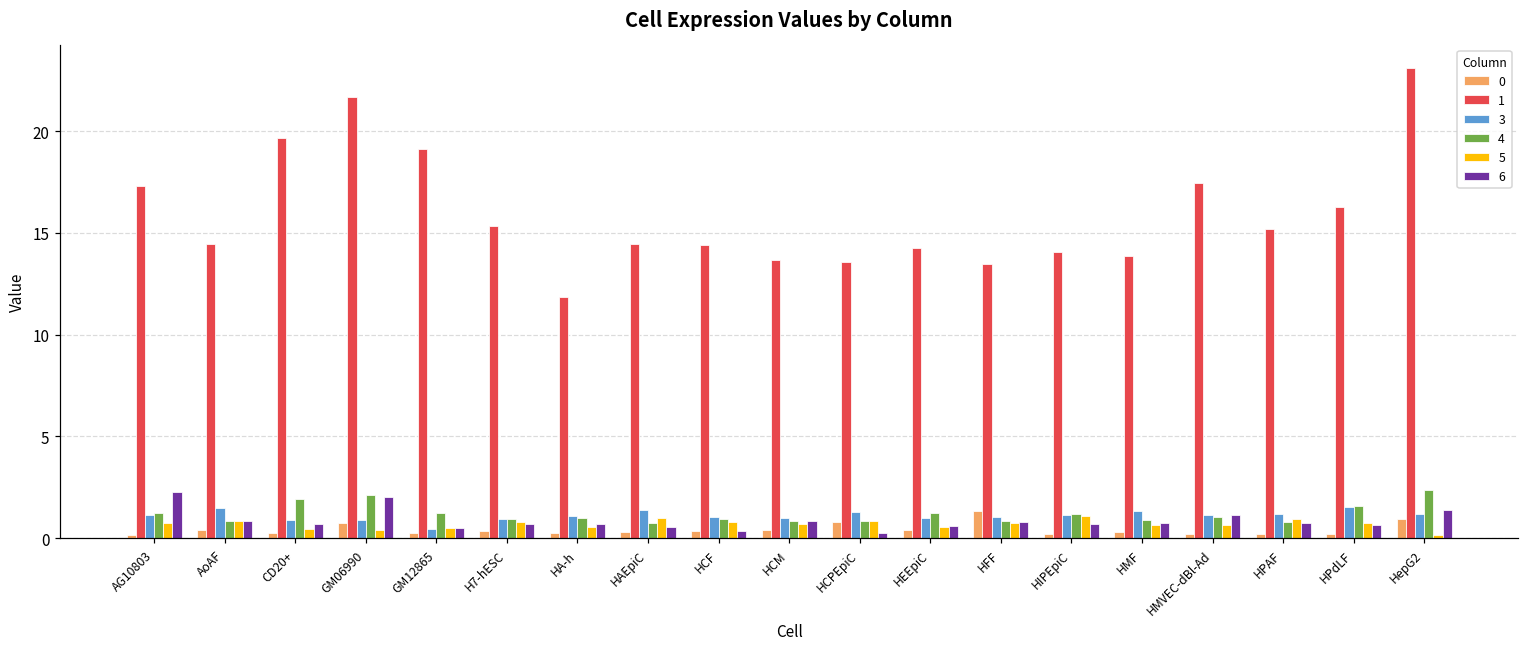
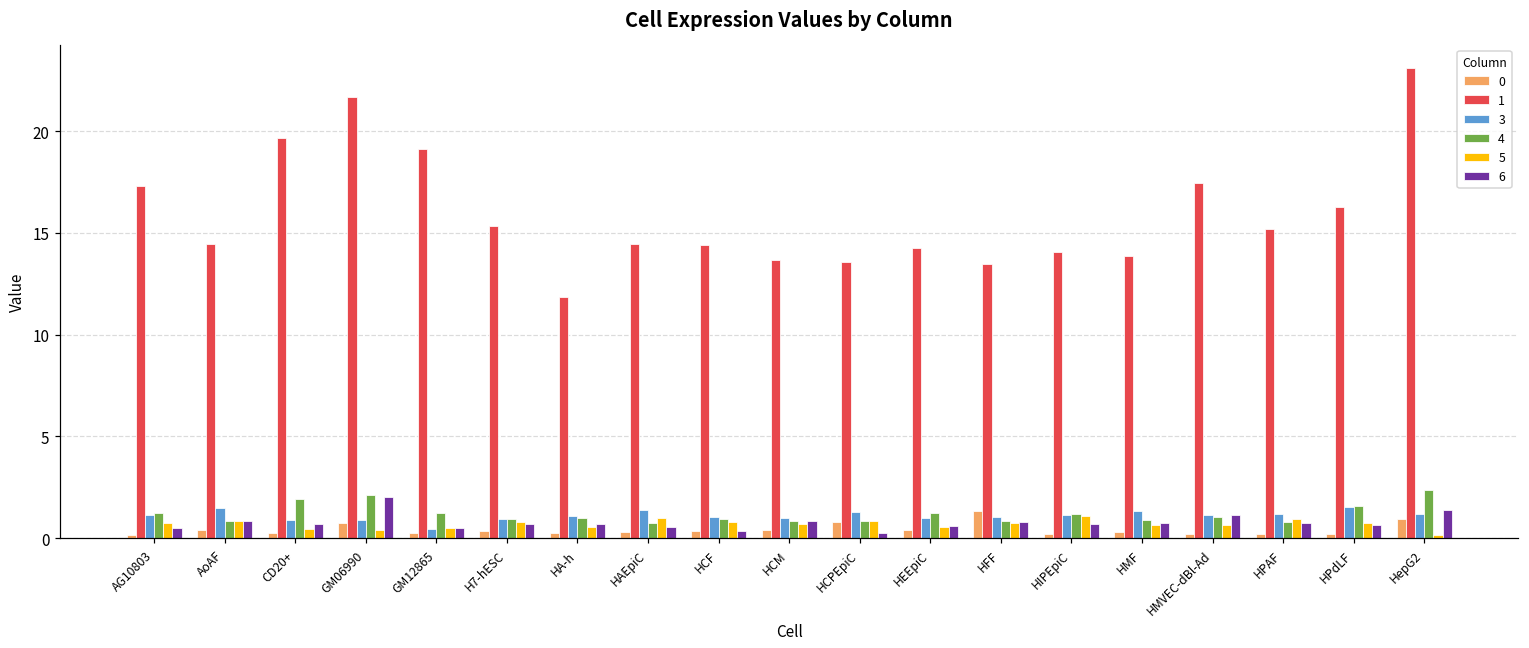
  {
    "0": {
      "AG10803": 0.2,
      "AoAF": 0.4,
      "CD20+": 0.3,
      "GM06990": 0.7,
      "GM12865": 0.2,
      "H7-hESC": 0.3,
      "HA-h": 0.2,
      "HAEpiC": 0.3,
      "HCF": 0.4,
      "HCM": 0.4,
      "HCPEpiC": 0.8,
      "HEEpiC": 0.4,
      "HFF": 1.3,
      "HIPEpiC": 0.2,
      "HMF": 0.3,
      "HMVEC-dBl-Ad": 0.2,
      "HPAF": 0.2,
      "HPdLF": 0.2,
      "HepG2": 0.9
    },
    "1": {
      "AG10803": 17.3,
      "AoAF": 14.5,
      "CD20+": 19.7,
      "GM06990": 21.7,
      "GM12865": 19.1,
      "H7-hESC": 15.3,
      "HA-h": 11.8,
      "HAEpiC": 14.4,
      "HCF": 14.4,
      "HCM": 13.7,
      "HCPEpiC": 13.6,
      "HEEpiC": 14.2,
      "HFF": 13.5,
      "HIPEpiC": 14.0,
      "HMF": 13.9,
      "HMVEC-dBl-Ad": 17.5,
      "HPAF": 15.2,
      "HPdLF": 16.3,
      "HepG2": 23.1
    },
    "3": {
      "AG10803": 1.1,
      "AoAF": 1.5,
      "CD20+": 0.9,
      "GM06990": 0.9,
      "GM12865": 0.4,
      "H7-hESC": 0.9,
      "HA-h": 1.1,
      "HAEpiC": 1.4,
      "HCF": 1.1,
      "HCM": 1.0,
      "HCPEpiC": 1.3,
      "HEEpiC": 1.0,
      "HFF": 1.0,
      "HIPEpiC": 1.2,
      "HMF": 1.3,
      "HMVEC-dBl-Ad": 1.2,
      "HPAF": 1.2,
      "HPdLF": 1.5,
      "HepG2": 1.2
    },
    "4": {
      "AG10803": 1.3,
      "AoAF": 0.8,
      "CD20+": 1.9,
      "GM06990": 2.1,
      "GM12865": 1.2,
      "H7-hESC": 0.9,
      "HA-h": 1.0,
      "HAEpiC": 0.8,
      "HCF": 1.0,
      "HCM": 0.8,
      "HCPEpiC": 0.9,
      "HEEpiC": 1.3,
      "HFF": 0.9,
      "HIPEpiC": 1.2,
      "HMF": 0.9,
      "HMVEC-dBl-Ad": 1.0,
      "HPAF": 0.8,
      "HPdLF": 1.6,
      "HepG2": 2.4
    },
    "5": {
      "AG10803": 0.7,
      "AoAF": 0.8,
      "CD20+": 0.5,
      "GM06990": 0.4,
      "GM12865": 0.5,
      "H7-hESC": 0.8,
      "HA-h": 0.5,
      "HAEpiC": 1.0,
      "HCF": 0.8,
      "HCM": 0.7,
      "HCPEpiC": 0.9,
      "HEEpiC": 0.6,
      "HFF": 0.7,
      "HIPEpiC": 1.1,
      "HMF": 0.7,
      "HMVEC-dBl-Ad": 0.7,
      "HPAF": 0.9,
      "HPdLF": 0.7,
      "HepG2": 0.2
    },
    "6": {
-     "AG10803": 2.2,
+     "AG10803": 0.5,
      "AoAF": 0.9,
      "CD20+": 0.7,
      "GM06990": 2.0,
      "GM12865": 0.5,
      "H7-hESC": 0.7,
      "HA-h": 0.7,
      "HAEpiC": 0.5,
      "HCF": 0.4,
      "HCM": 0.8,
      "HCPEpiC": 0.2,
      "HEEpiC": 0.6,
      "HFF": 0.8,
      "HIPEpiC": 0.7,
      "HMF": 0.8,
      "HMVEC-dBl-Ad": 1.1,
      "HPAF": 0.7,
      "HPdLF": 0.7,
      "HepG2": 1.4
    }
  }
